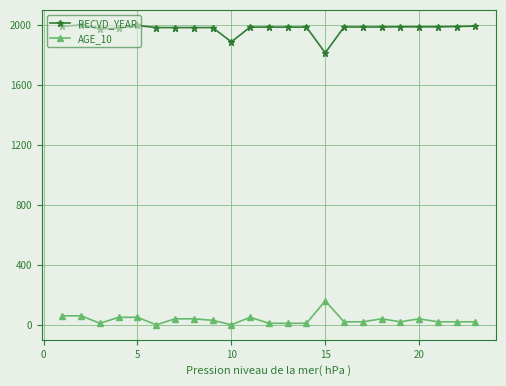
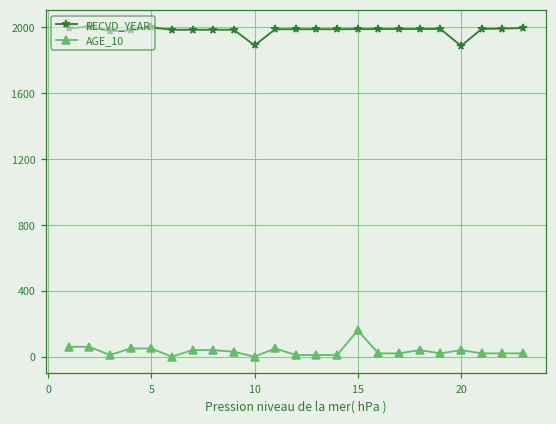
  {
    "RECVD_YEAR": {
      "10": 1890,
-     "15": 1810,
-     "20": 1990
+     "15": 1990,
+     "20": 1890
    },
    "AGE_10": {
      "5": 50,
      "10": 0,
      "15": 160,
      "20": 40
    }
  }
